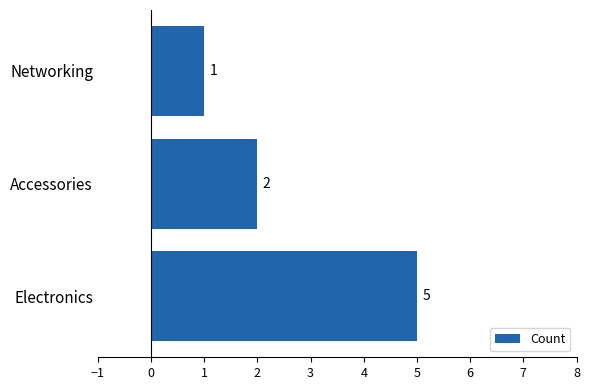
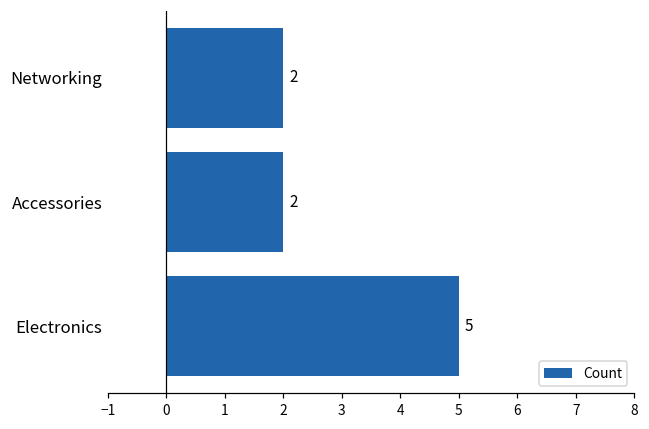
  {
-   "Networking": 1,
+   "Networking": 2,
    "Accessories": 2,
    "Electronics": 5
  }
